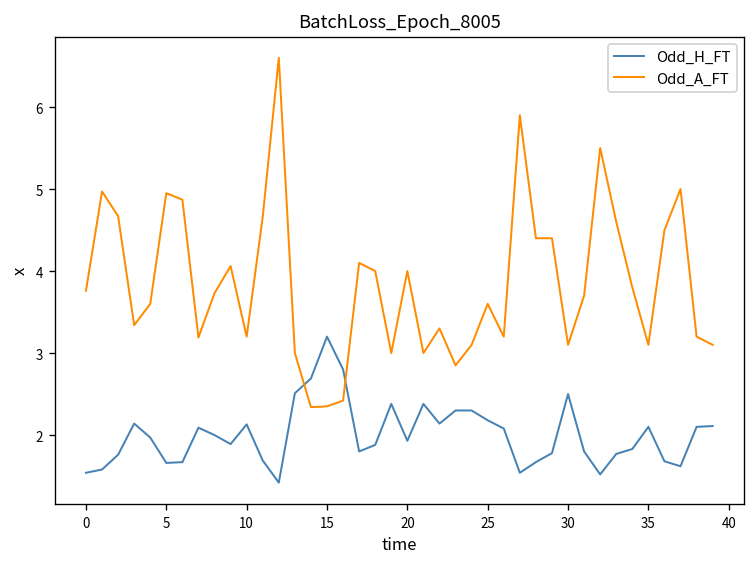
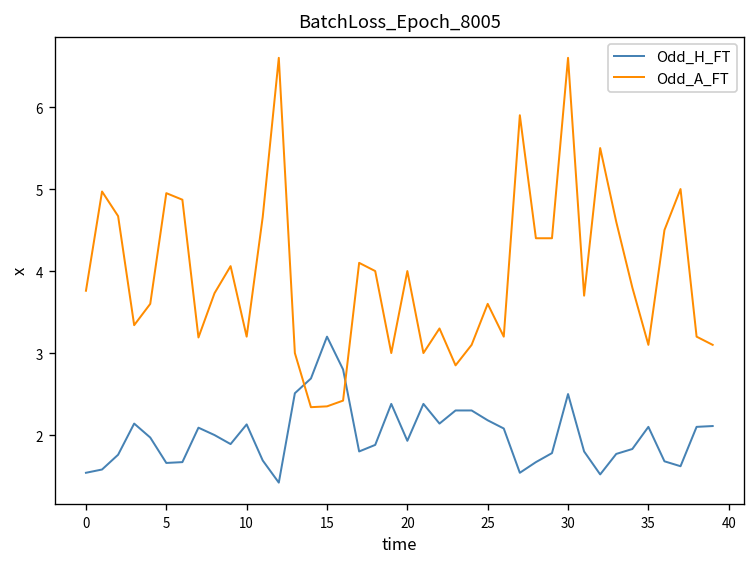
  {
    "Odd_H_FT": {
      "0": 1.5,
      "5": 1.7,
      "10": 2.1,
      "15": 3.2,
      "20": 1.9,
      "25": 2.2,
      "30": 2.5,
      "35": 2.1
    },
    "Odd_A_FT": {
      "0": 3.8,
      "5": 5.0,
      "10": 3.2,
      "15": 2.4,
      "20": 4.0,
      "25": 3.6,
-     "30": 3.1,
+     "30": 6.6,
      "35": 3.1
    }
  }
